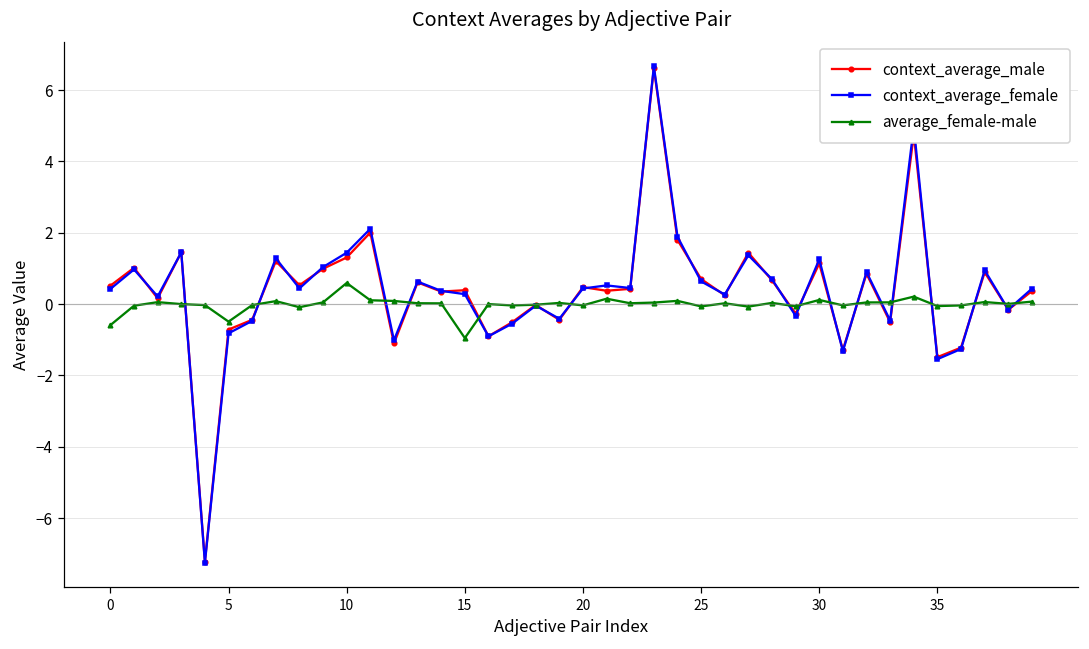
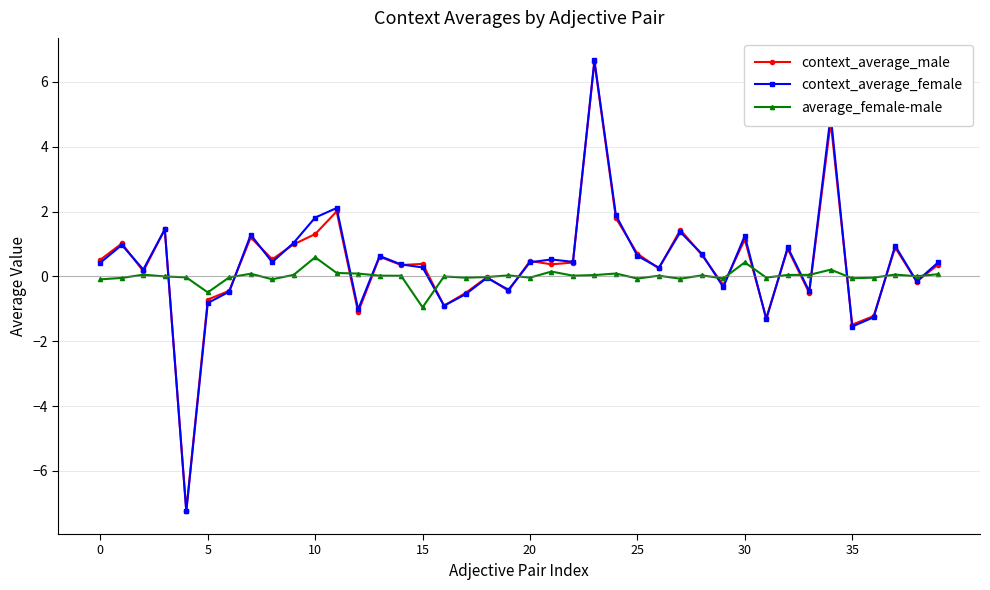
  {
    "context_average_male": {
      "0": 0.5,
      "5": -0.7,
      "10": 1.3,
      "15": 0.4,
      "30": 1.1
    },
    "context_average_female": {
      "0": 0.4,
      "5": -0.8,
-     "10": 1.4,
+     "10": 1.8,
      "15": 0.3,
      "30": 1.3
    },
    "average_female-male": {
-     "0": -0.6,
+     "0": -0.1,
      "5": -0.5,
      "10": 0.6,
      "15": -1.0,
      "20": 0.0,
      "25": -0.1,
-     "30": 0.1,
+     "30": 0.4,
      "35": -0.1
    }
  }
